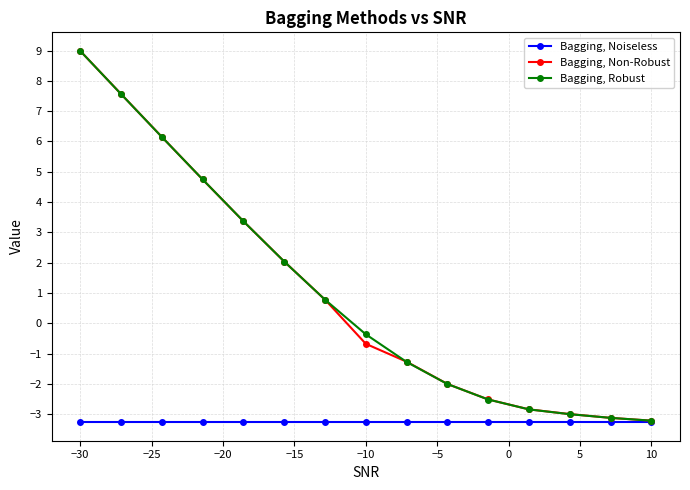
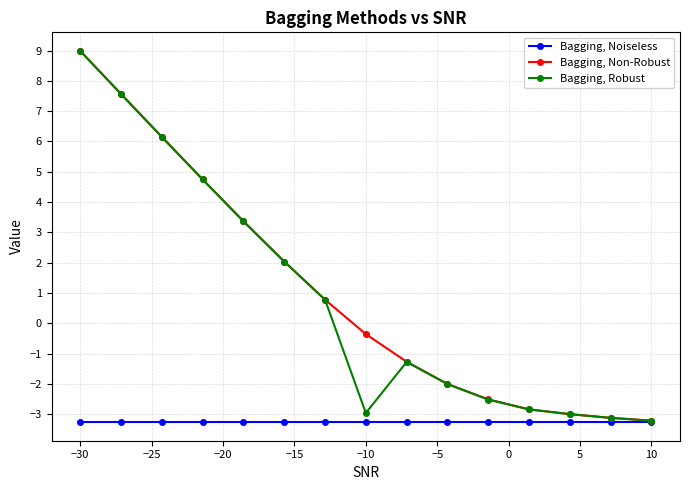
  {
    "Bagging, Noiseless": {
      "−30": -3.3,
      "−10": -3.3
    },
    "Bagging, Non-Robust": {
-     "−10": -0.7
+     "−10": -0.4
    },
    "Bagging, Robust": {
-     "−10": -0.4
+     "−10": -3.0
    }
  }
